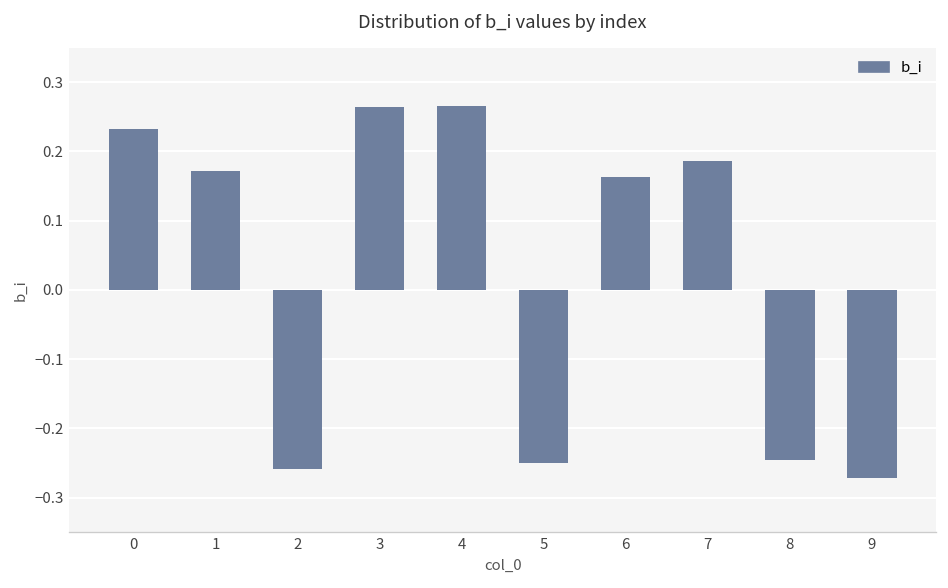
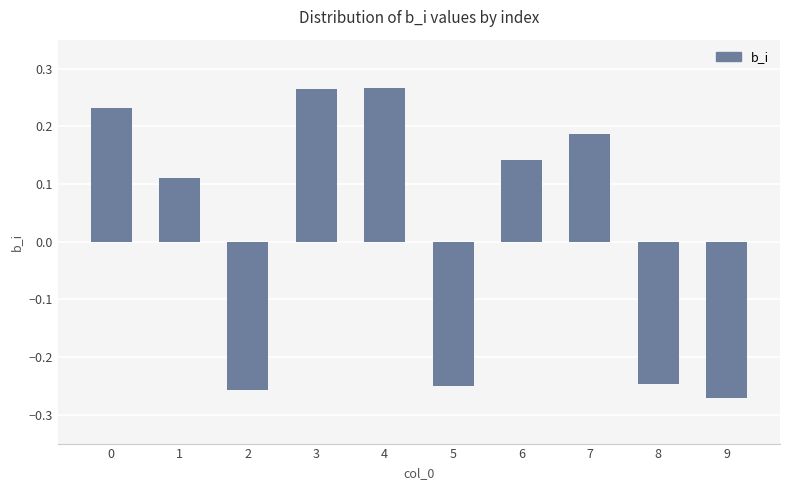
  {
    "0": 0.23,
-   "1": 0.17,
+   "1": 0.11,
    "2": -0.26,
    "3": 0.26,
    "4": 0.27,
    "5": -0.25,
-   "6": 0.16,
+   "6": 0.14,
    "7": 0.19,
    "8": -0.25,
    "9": -0.27
  }
